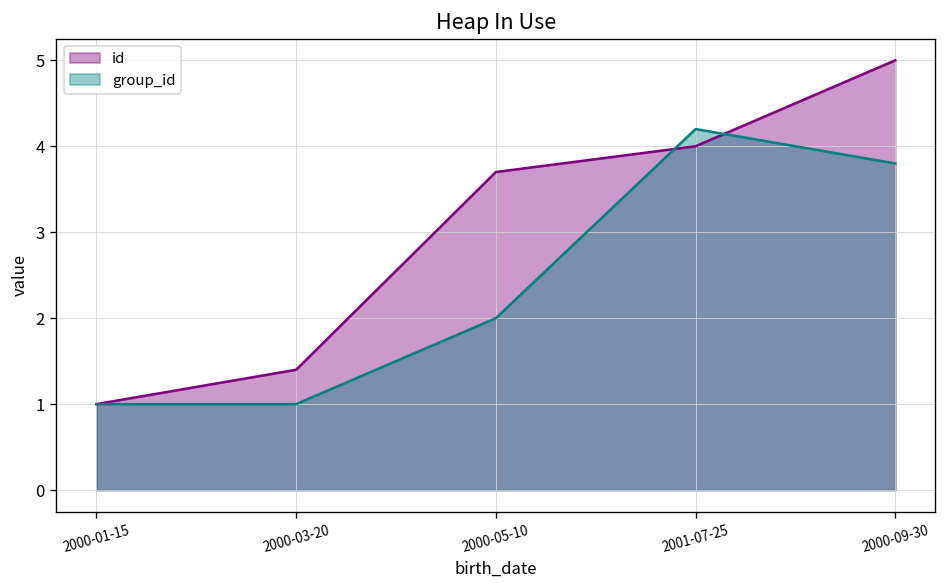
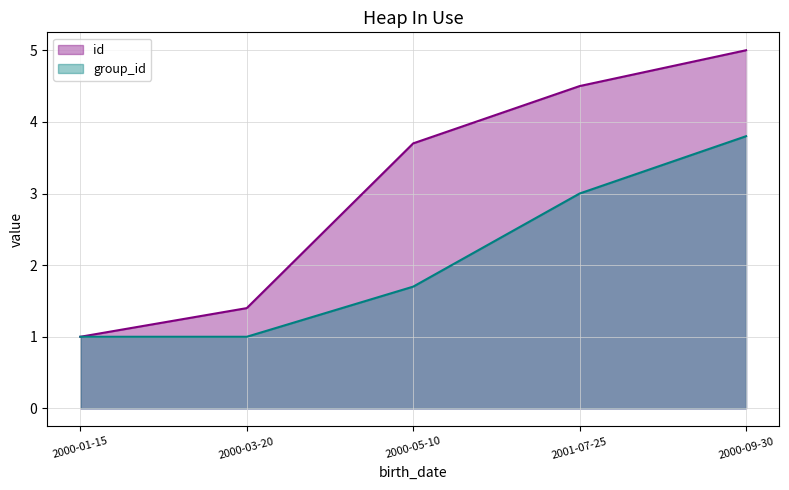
  {
    "id": {
      "2000-03-20": 1.4,
      "2000-05-10": 3.7,
-     "2001-07-25": 4.0,
+     "2001-07-25": 4.5,
      "2000-09-30": 5.0
    },
    "group_id": {
      "2000-03-20": 1.0,
-     "2000-05-10": 2.0,
-     "2001-07-25": 4.2,
+     "2000-05-10": 1.7,
+     "2001-07-25": 3.0,
      "2000-09-30": 3.8
    }
  }
